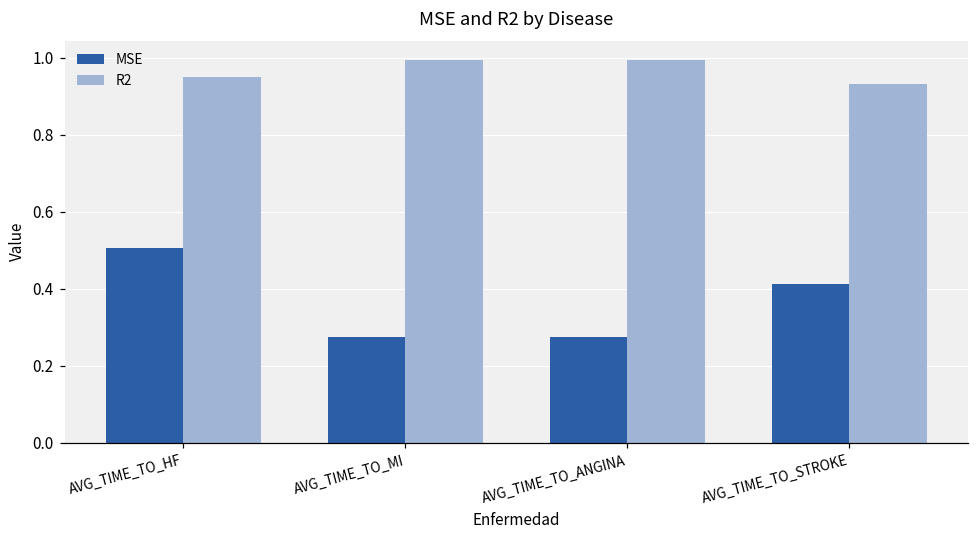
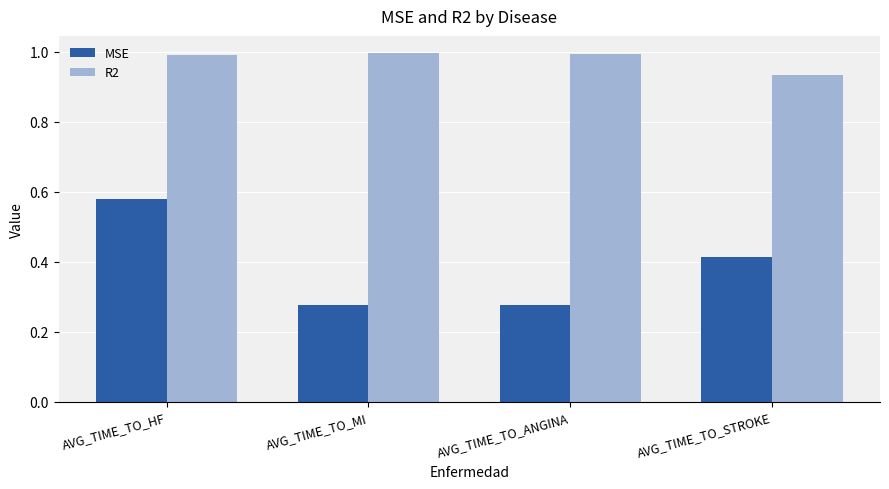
  {
    "MSE": {
-     "AVG_TIME_TO_HF": 0.51,
+     "AVG_TIME_TO_HF": 0.58,
      "AVG_TIME_TO_MI": 0.27,
      "AVG_TIME_TO_ANGINA": 0.28,
      "AVG_TIME_TO_STROKE": 0.41
    },
    "R2": {
-     "AVG_TIME_TO_HF": 0.95,
+     "AVG_TIME_TO_HF": 0.99,
      "AVG_TIME_TO_MI": 1.00,
      "AVG_TIME_TO_ANGINA": 0.99,
      "AVG_TIME_TO_STROKE": 0.93
    }
  }
